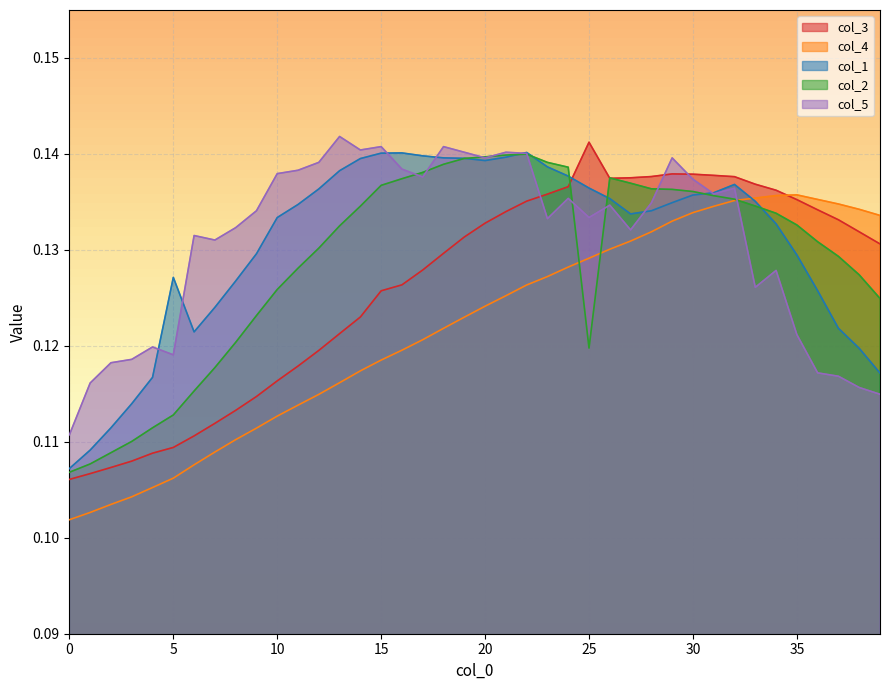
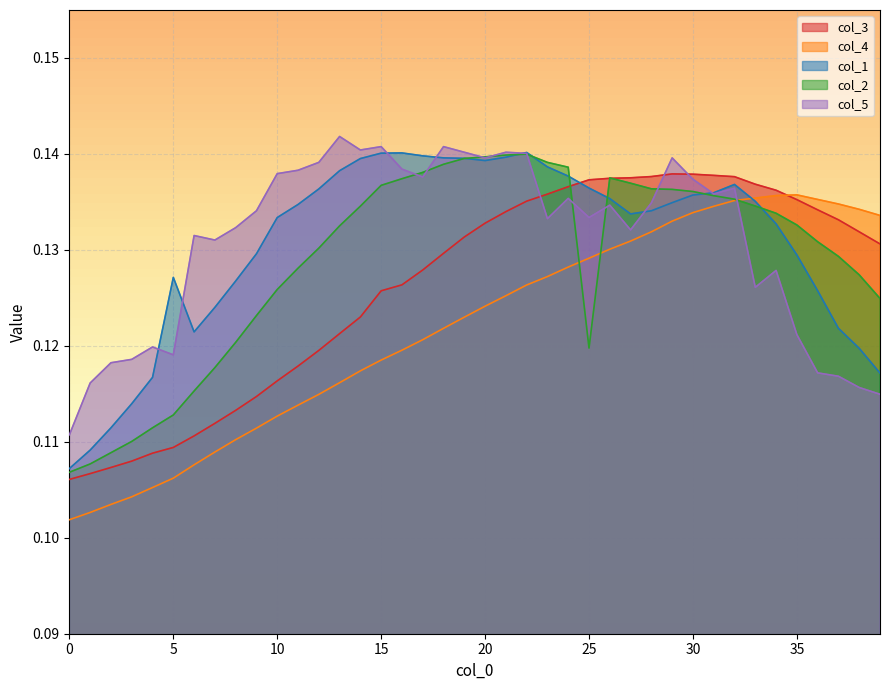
  {
    "col_3": {
      "0": 0.106,
      "5": 0.109,
      "10": 0.116,
      "15": 0.126,
      "20": 0.133,
-     "25": 0.141,
+     "25": 0.137,
      "30": 0.138,
      "35": 0.135
    },
    "col_4": {
      "0": 0.102,
      "5": 0.106,
      "10": 0.113,
      "15": 0.119,
      "20": 0.124,
      "25": 0.129,
      "30": 0.134,
      "35": 0.136
    },
    "col_1": {
      "0": 0.107,
      "5": 0.127,
      "10": 0.133,
      "15": 0.140,
      "20": 0.139,
      "25": 0.136,
      "30": 0.136,
      "35": 0.129
    },
    "col_2": {
      "0": 0.107,
      "5": 0.113,
      "10": 0.126,
      "15": 0.137,
      "25": 0.120,
      "30": 0.136,
      "35": 0.133
    },
    "col_5": {
      "0": 0.111,
      "5": 0.119,
      "10": 0.138,
      "15": 0.141,
      "25": 0.133,
      "30": 0.137,
      "35": 0.121
    }
  }
